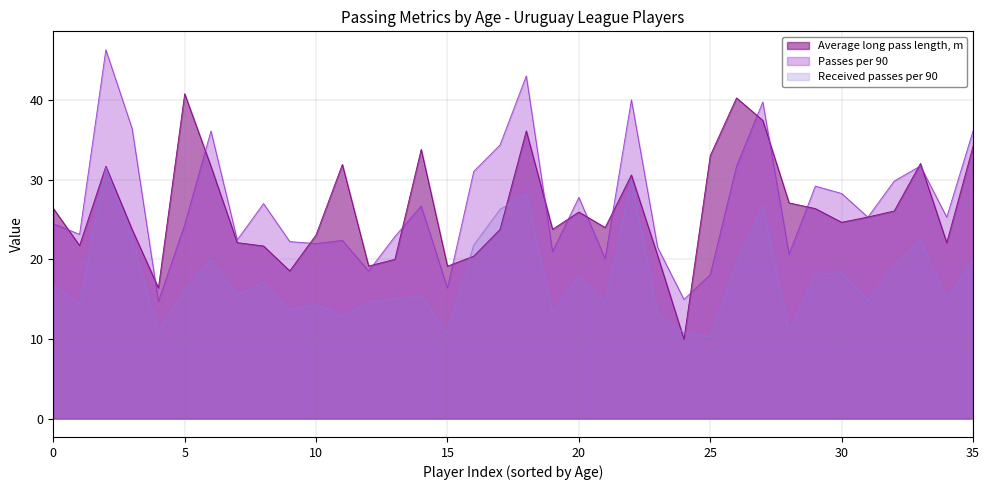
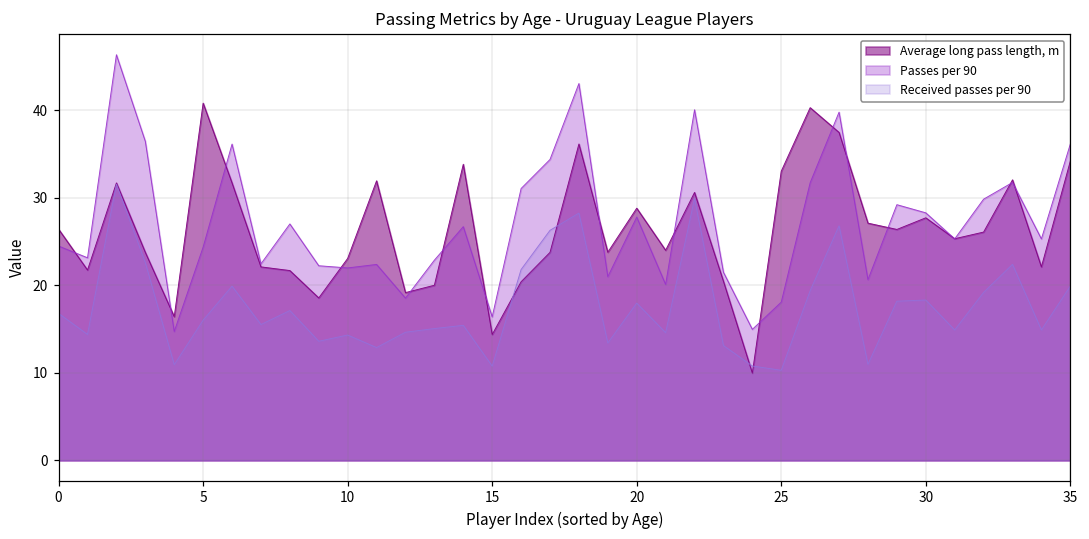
  {
    "Average long pass length, m": {
      "0": 26,
      "5": 41,
      "10": 23,
-     "15": 19,
-     "20": 26,
+     "15": 14,
+     "20": 29,
      "25": 33,
-     "30": 25,
+     "30": 28,
      "35": 34
    }
  }
